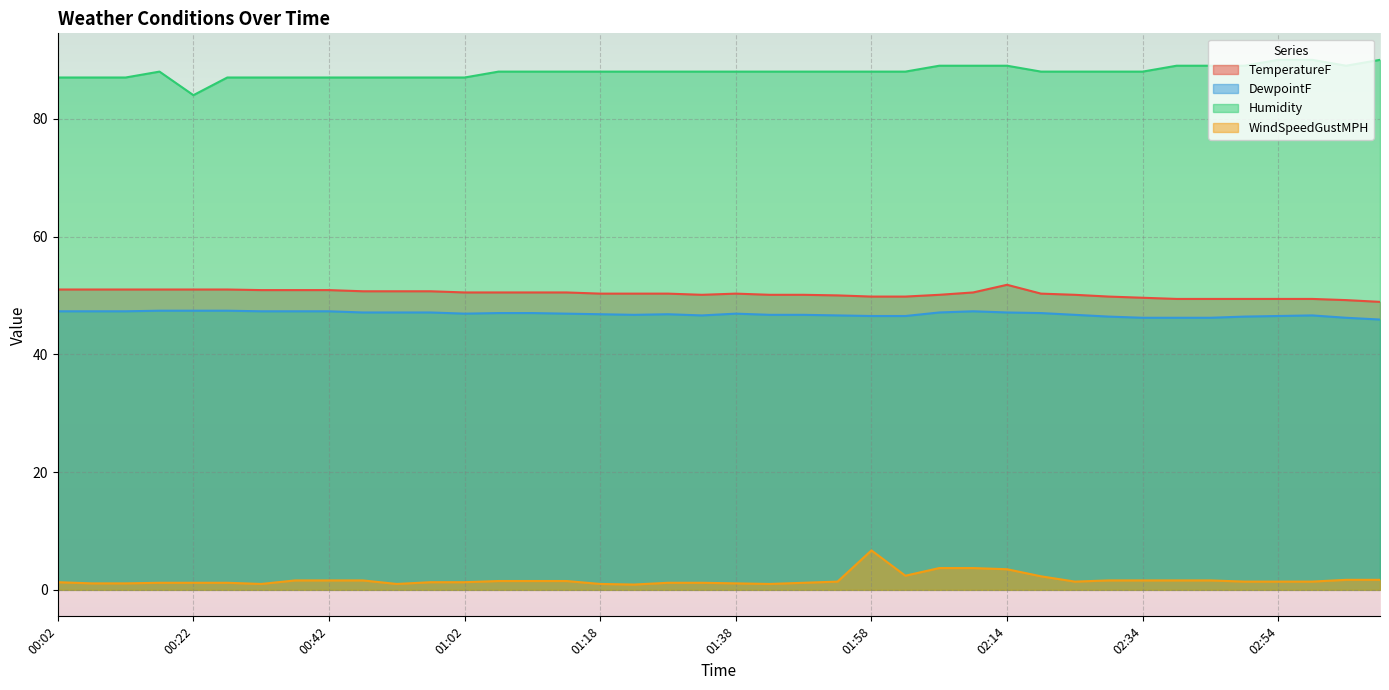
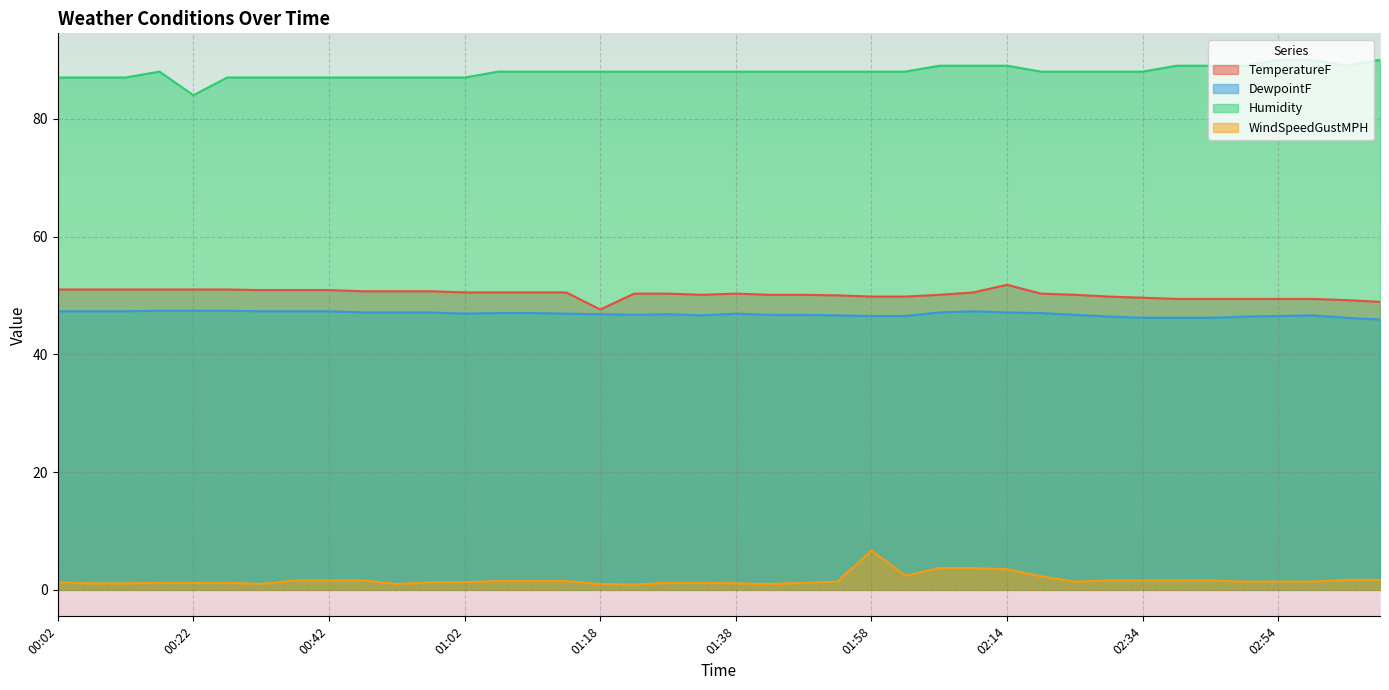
  {
    "TemperatureF": {
      "00:02": 51,
      "00:22": 51,
      "00:42": 51,
      "01:02": 51,
-     "01:18": 50,
+     "01:18": 48,
      "01:38": 50,
      "01:58": 50,
      "02:14": 52,
      "02:34": 50,
      "02:54": 49
    },
    "DewpointF": {
      "00:02": 47,
      "00:22": 47,
      "00:42": 47,
      "01:02": 47,
      "01:18": 47,
      "01:38": 47,
      "01:58": 47,
      "02:14": 47,
      "02:34": 46,
      "02:54": 47
    },
    "Humidity": {
      "00:02": 87,
      "00:22": 84,
      "00:42": 87,
      "01:02": 87,
      "01:18": 88,
      "01:38": 88,
      "01:58": 88,
      "02:14": 89,
      "02:34": 88
    },
    "WindSpeedGustMPH": {
      "00:02": 1,
      "00:22": 1,
      "00:42": 2,
      "01:02": 1,
      "01:18": 1,
      "01:38": 1,
      "01:58": 7,
      "02:14": 4,
      "02:34": 2,
      "02:54": 1
    }
  }
